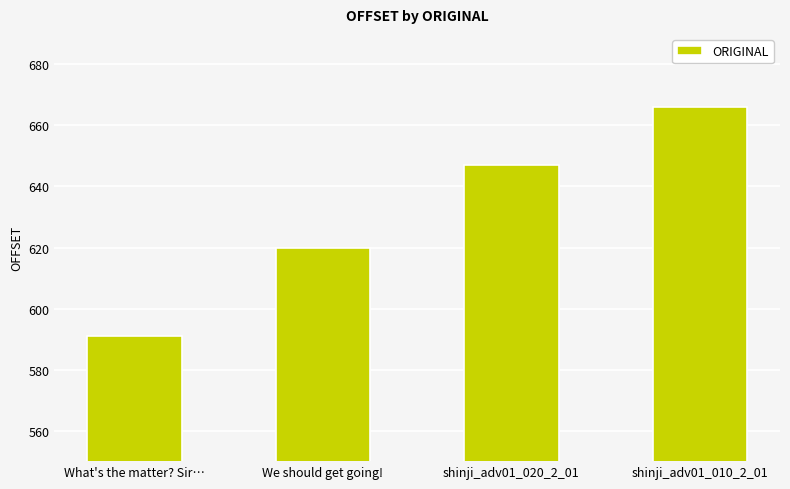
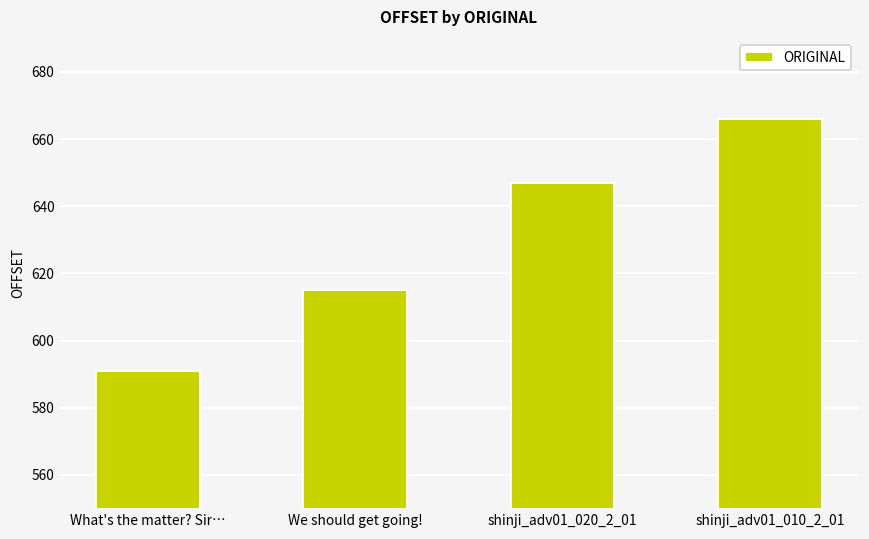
  {
    "What's the matter? Sir…": 591,
-   "We should get going!": 620,
+   "We should get going!": 615,
    "shinji_adv01_020_2_01": 647,
    "shinji_adv01_010_2_01": 666
  }
